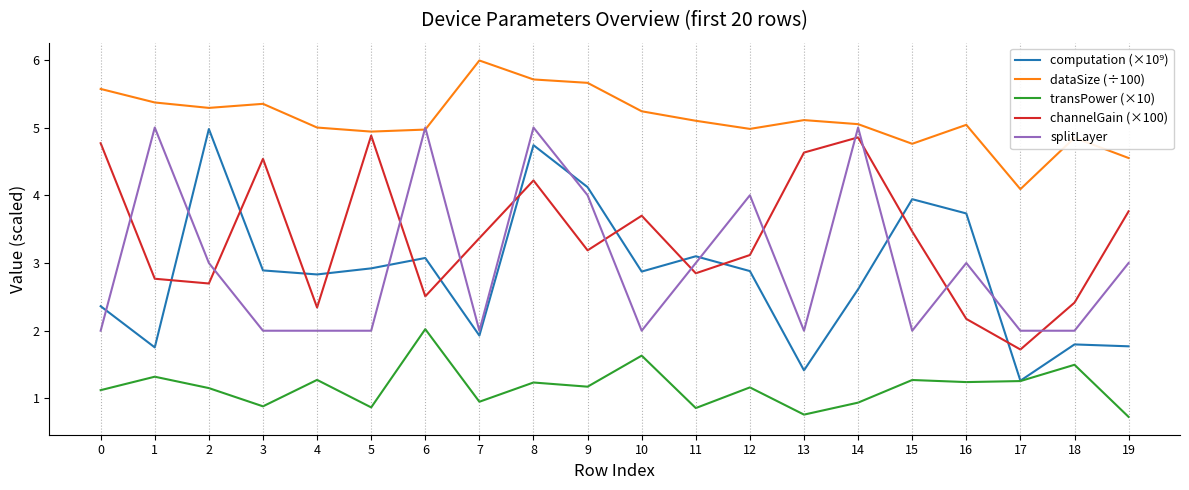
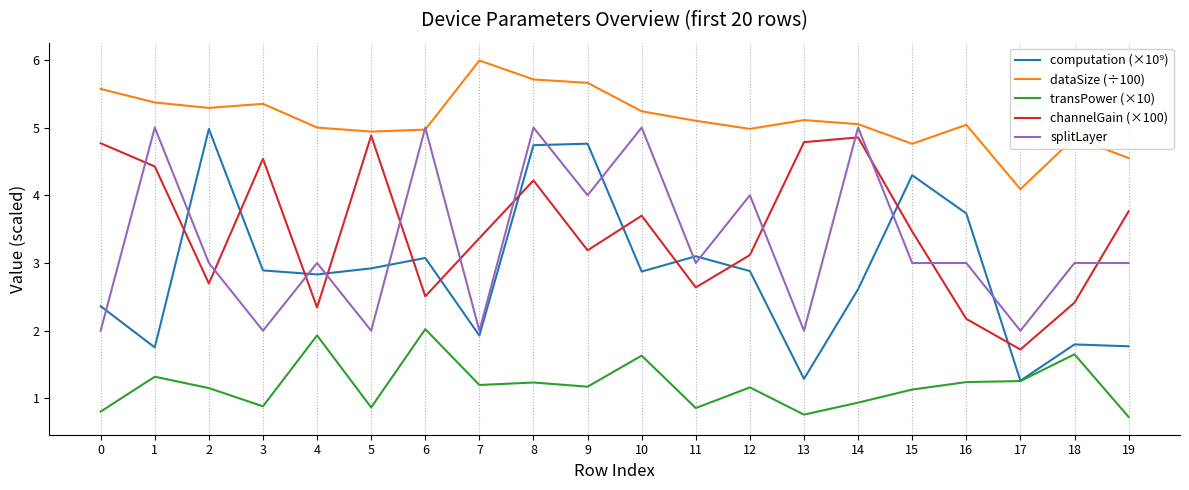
  {
    "computation (×10⁹)": {
      "0": 2.4,
      "1": 1.8,
      "2": 5.0,
      "3": 2.9,
      "4": 2.8,
      "5": 2.9,
      "6": 3.1,
      "7": 1.9,
      "8": 4.7,
-     "9": 4.1,
+     "9": 4.8,
      "10": 2.9,
      "11": 3.1,
      "12": 2.9,
-     "13": 1.4,
+     "13": 1.3,
      "14": 2.6,
-     "15": 3.9,
+     "15": 4.3,
      "16": 3.7,
      "18": 1.8,
      "19": 1.8
    },
    "dataSize (÷100)": {
      "0": 5.6,
      "1": 5.4,
      "2": 5.3,
      "3": 5.4,
      "4": 5.0,
      "5": 4.9,
      "7": 6.0,
      "8": 5.7,
      "9": 5.7,
      "10": 5.2,
      "11": 5.1,
      "12": 5.0,
      "13": 5.1,
      "14": 5.1,
      "15": 4.8,
      "16": 5.0,
      "17": 4.1,
      "19": 4.6
    },
    "transPower (×10)": {
-     "0": 1.1,
+     "0": 0.8,
      "1": 1.3,
      "2": 1.2,
      "3": 0.9,
-     "4": 1.3,
+     "4": 1.9,
      "5": 0.9,
      "6": 2.0,
-     "7": 1.0,
+     "7": 1.2,
      "8": 1.2,
      "9": 1.2,
      "10": 1.6,
      "11": 0.9,
      "12": 1.2,
      "13": 0.8,
      "14": 0.9,
-     "15": 1.3,
+     "15": 1.1,
      "16": 1.2,
-     "18": 1.5,
+     "18": 1.7,
      "19": 0.7
    },
    "channelGain (×100)": {
      "0": 4.8,
-     "1": 2.8,
+     "1": 4.4,
      "2": 2.7,
      "3": 4.5,
      "4": 2.3,
      "5": 4.9,
      "6": 2.5,
      "7": 3.4,
      "8": 4.2,
      "9": 3.2,
      "10": 3.7,
-     "11": 2.8,
+     "11": 2.6,
      "12": 3.1,
-     "13": 4.6,
+     "13": 4.8,
      "14": 4.9,
      "15": 3.5,
      "16": 2.2,
      "17": 1.7,
      "18": 2.4,
      "19": 3.8
    },
    "splitLayer": {
      "0": 2,
      "1": 5,
      "2": 3,
      "3": 2,
-     "4": 2,
+     "4": 3,
      "5": 2,
      "7": 2,
      "8": 5,
      "9": 4,
-     "10": 2,
+     "10": 5,
      "11": 3,
      "12": 4,
      "13": 2,
      "14": 5,
-     "15": 2,
+     "15": 3,
      "16": 3,
      "17": 2,
-     "18": 2,
+     "18": 3,
      "19": 3
    }
  }
